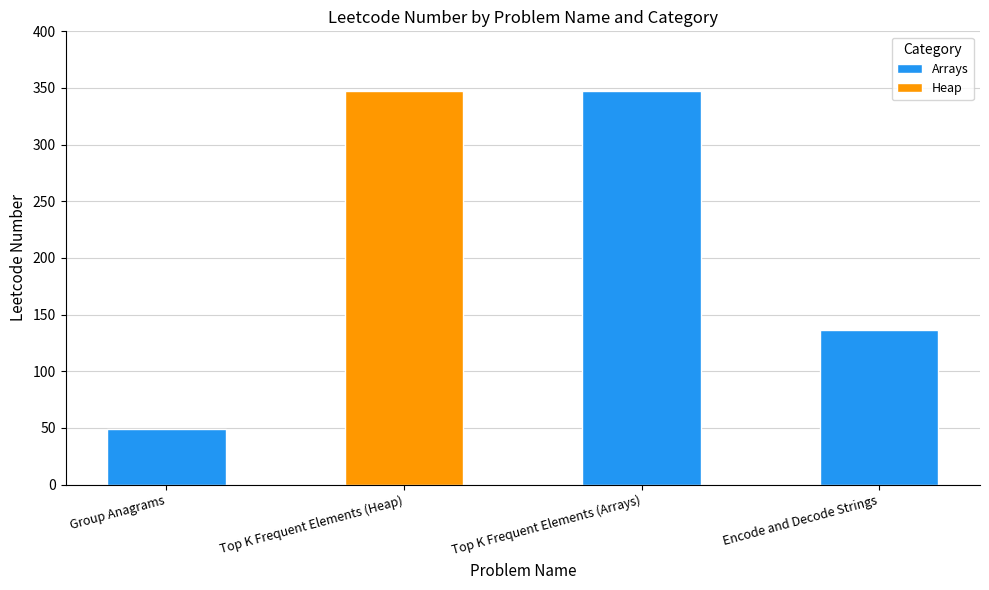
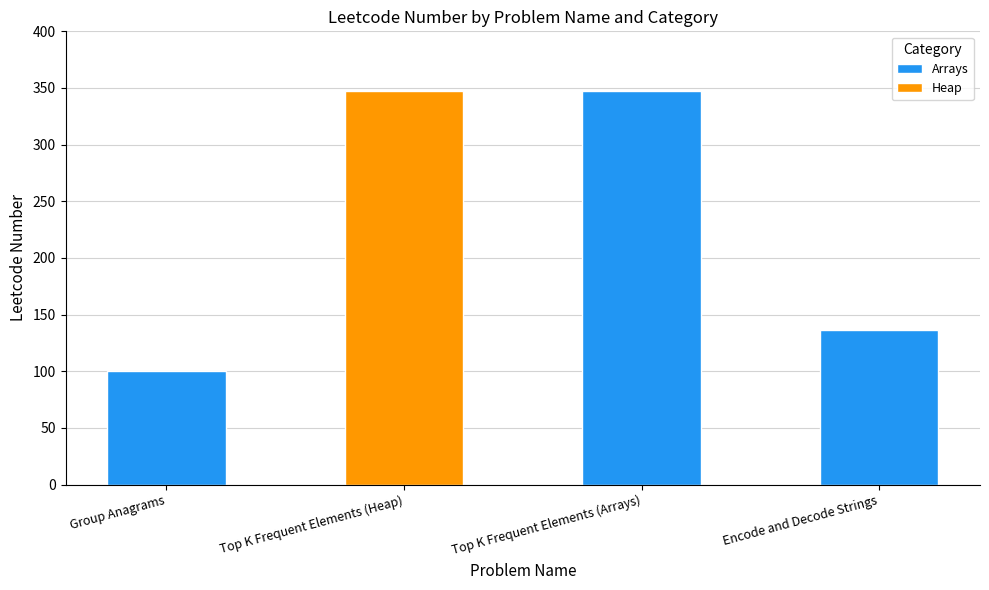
  {
-   "Group Anagrams": 49,
+   "Group Anagrams": 100,
    "Top K Frequent Elements (Heap)": 347,
    "Top K Frequent Elements (Arrays)": 347,
    "Encode and Decode Strings": 136
  }
